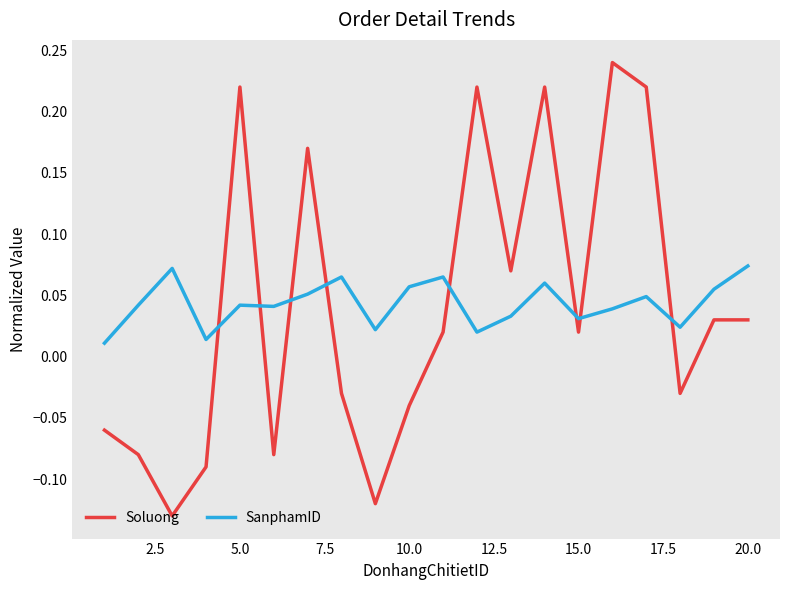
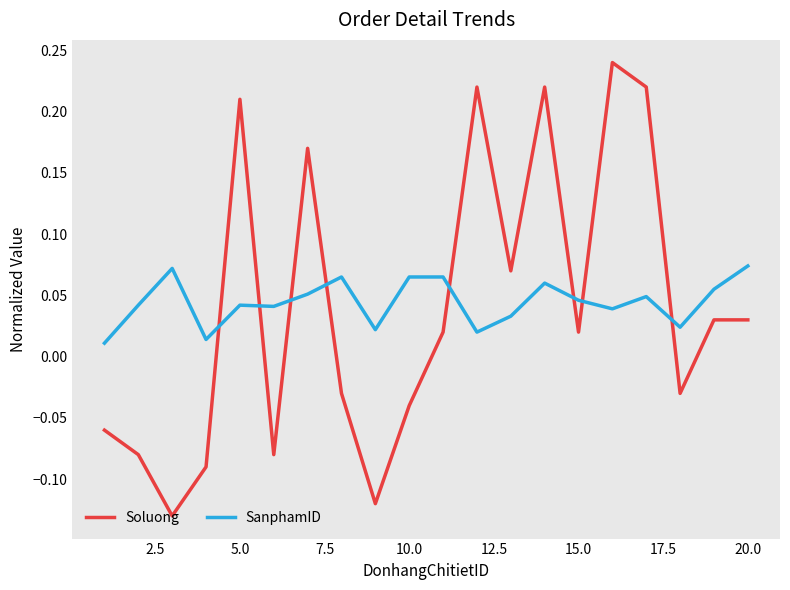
  {
    "Soluong": {
-     "5.0": 0.220,
+     "5.0": 0.210,
      "10.0": -0.040,
      "15.0": 0.020,
      "20.0": 0.030
    },
    "SanphamID": {
      "5.0": 0.042,
-     "10.0": 0.057,
-     "15.0": 0.031,
+     "10.0": 0.065,
+     "15.0": 0.046,
      "20.0": 0.074
    }
  }
